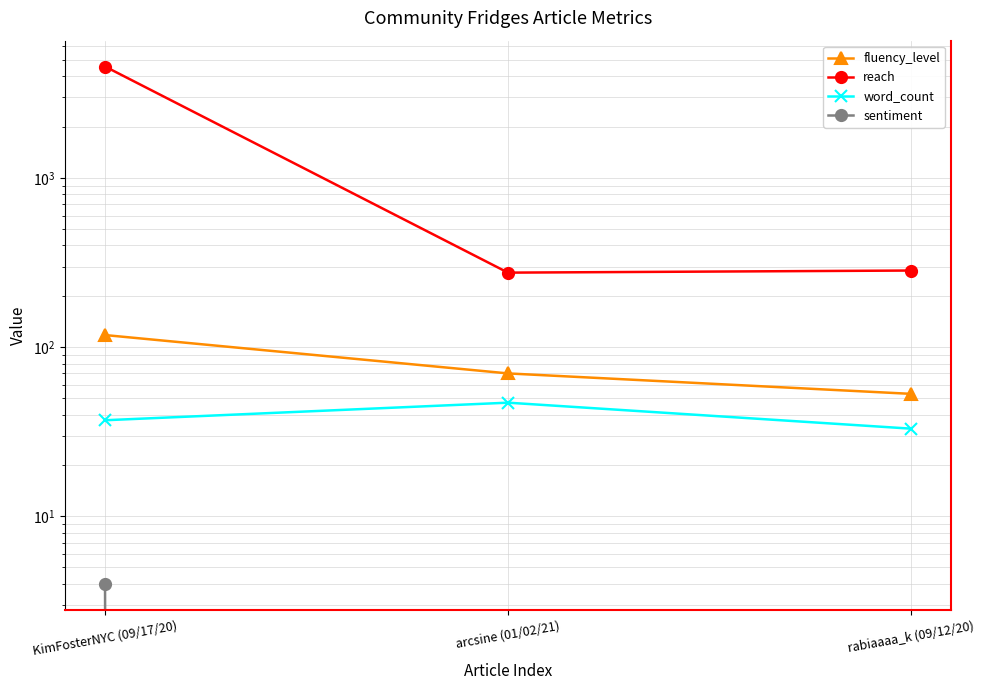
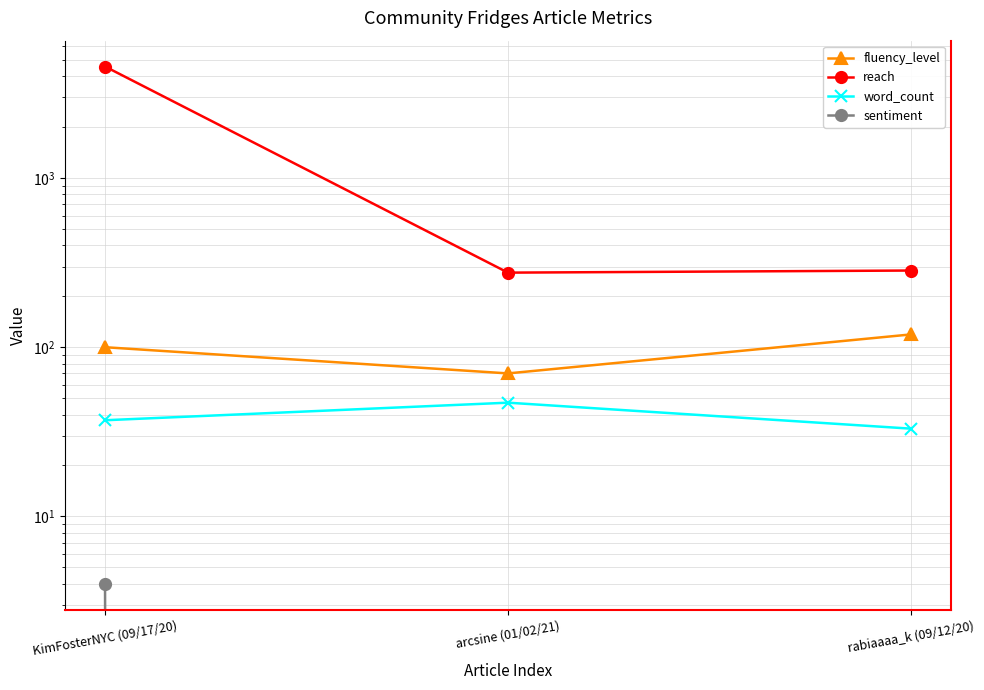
  {
    "fluency_level": {
-     "KimFosterNYC (09/17/20)": 120,
+     "KimFosterNYC (09/17/20)": 100,
      "arcsine (01/02/21)": 70,
-     "rabiaaaa_k (09/12/20)": 53
+     "rabiaaaa_k (09/12/20)": 120
    },
    "reach": {
      "KimFosterNYC (09/17/20)": 4600,
      "arcsine (01/02/21)": 280,
      "rabiaaaa_k (09/12/20)": 280
    },
    "word_count": {
      "KimFosterNYC (09/17/20)": 37,
      "arcsine (01/02/21)": 47,
      "rabiaaaa_k (09/12/20)": 33
    },
    "sentiment": {
      "KimFosterNYC (09/17/20)": 4
    }
  }
